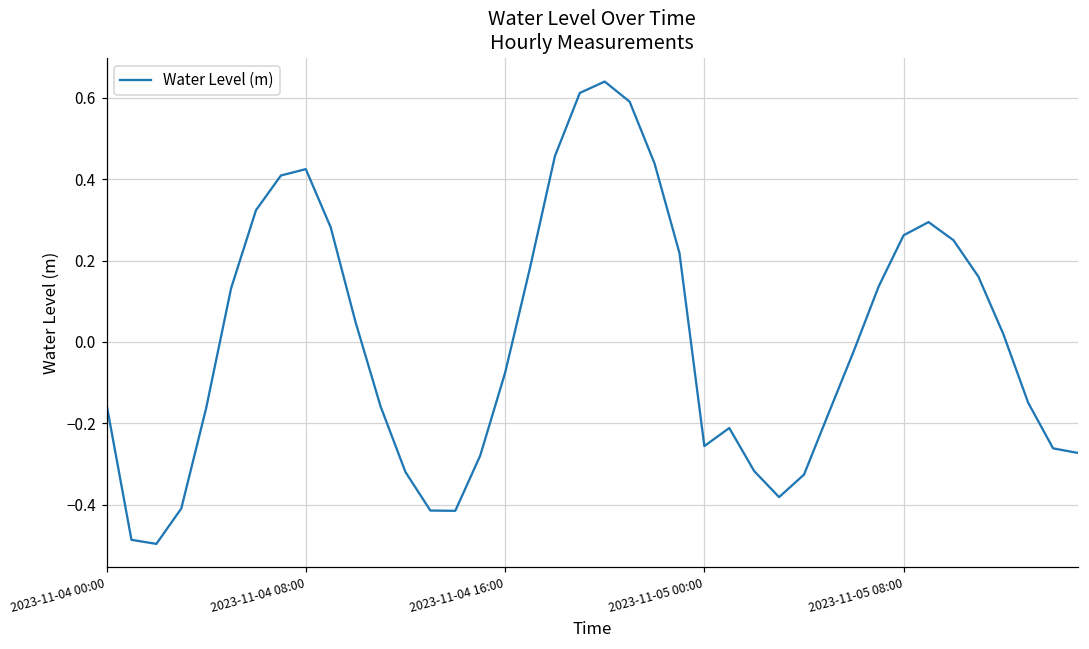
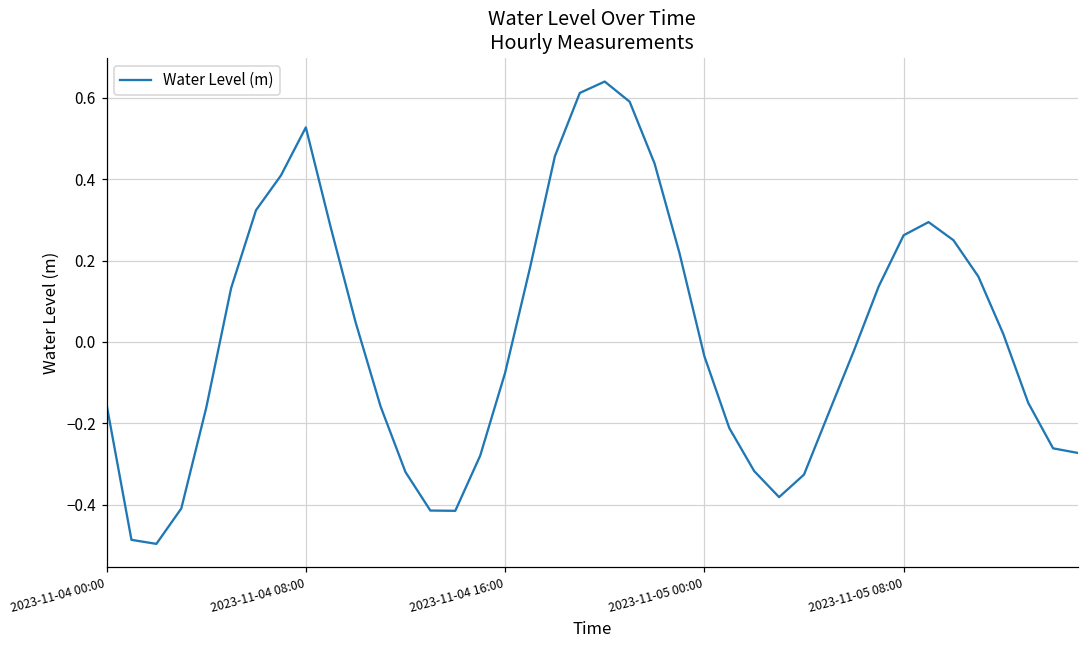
  {
    "2023-11-04 00:00": -0.15,
-   "2023-11-04 08:00": 0.42,
+   "2023-11-04 08:00": 0.53,
    "2023-11-04 16:00": -0.08,
-   "2023-11-05 00:00": -0.26,
+   "2023-11-05 00:00": -0.03,
    "2023-11-05 08:00": 0.26
  }
